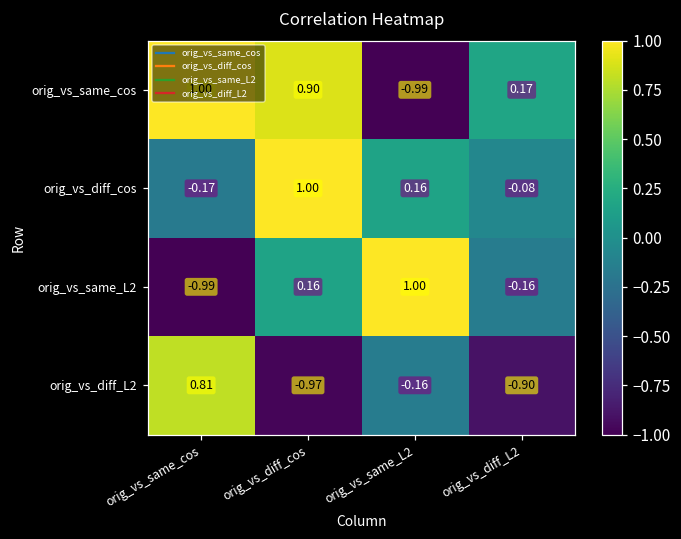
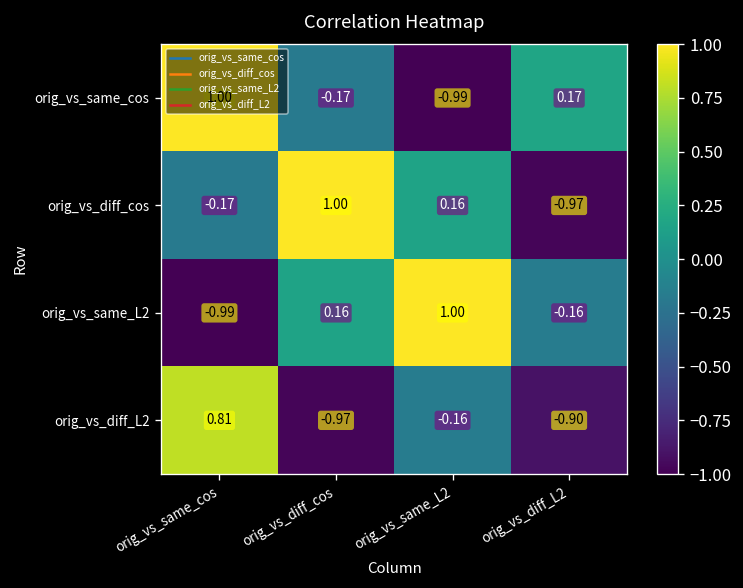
  {
    "orig_vs_same_cos": {
-     "orig_vs_diff_cos": 0.90
+     "orig_vs_diff_cos": -0.17
    },
    "orig_vs_diff_cos": {
-     "orig_vs_diff_L2": -0.08
+     "orig_vs_diff_L2": -0.97
    }
  }
